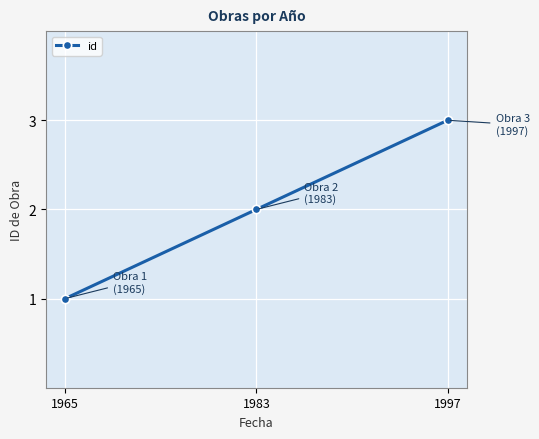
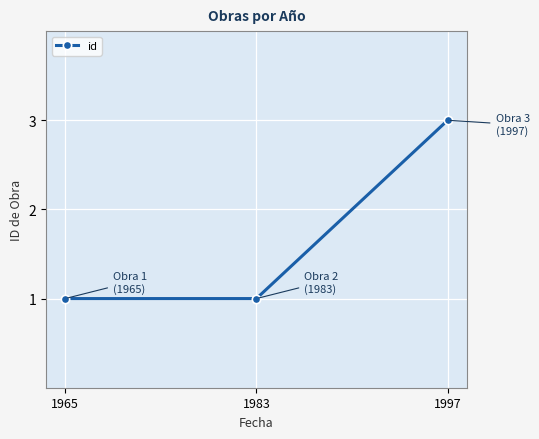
  {
-   "1983": 2
+   "1983": 1
  }
